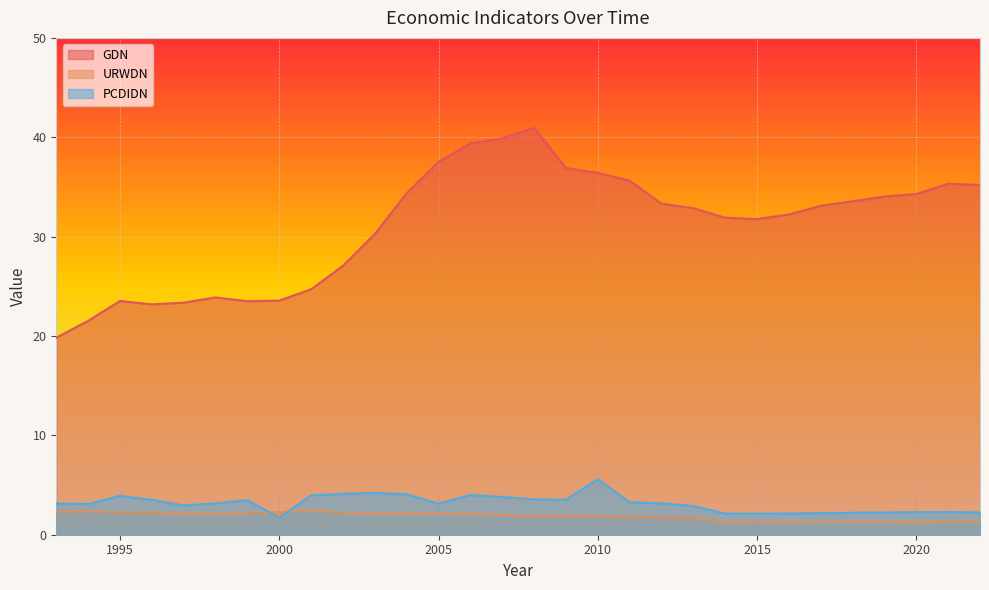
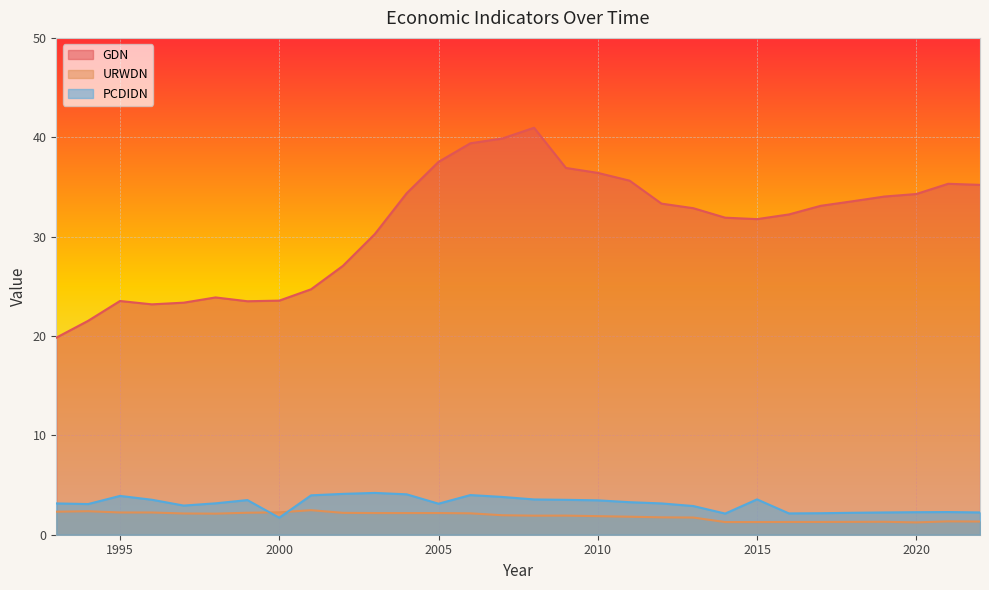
  {
    "PCDIDN": {
      "1995": 4,
      "2000": 2,
      "2005": 3,
-     "2010": 6,
-     "2015": 2,
+     "2010": 3,
+     "2015": 4,
      "2020": 2
    }
  }
